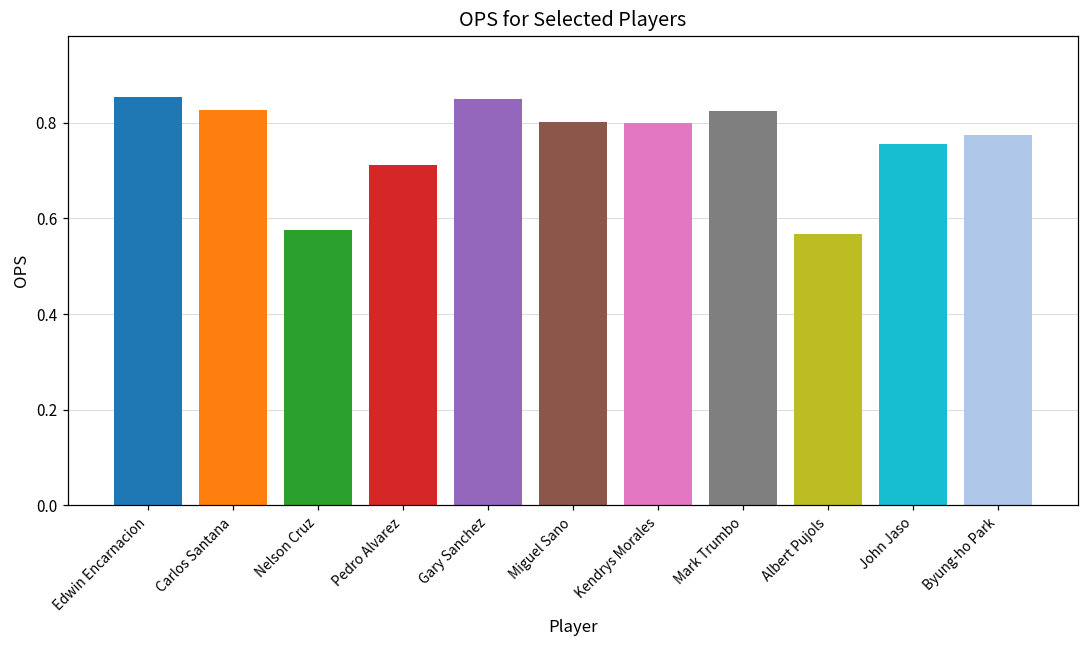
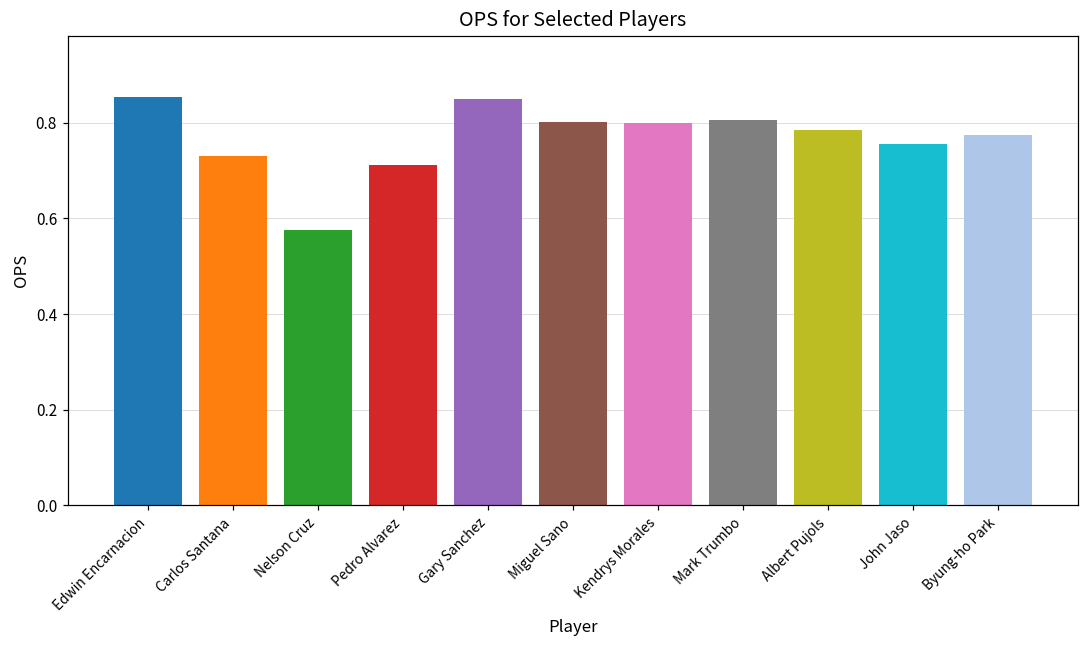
  {
    "Edwin Encarnacion": 0.85,
-   "Carlos Santana": 0.83,
+   "Carlos Santana": 0.73,
    "Nelson Cruz": 0.58,
    "Pedro Alvarez": 0.71,
    "Gary Sanchez": 0.85,
    "Miguel Sano": 0.80,
    "Kendrys Morales": 0.80,
-   "Mark Trumbo": 0.82,
-   "Albert Pujols": 0.57,
+   "Mark Trumbo": 0.81,
+   "Albert Pujols": 0.78,
    "John Jaso": 0.76,
    "Byung-ho Park": 0.78
  }
